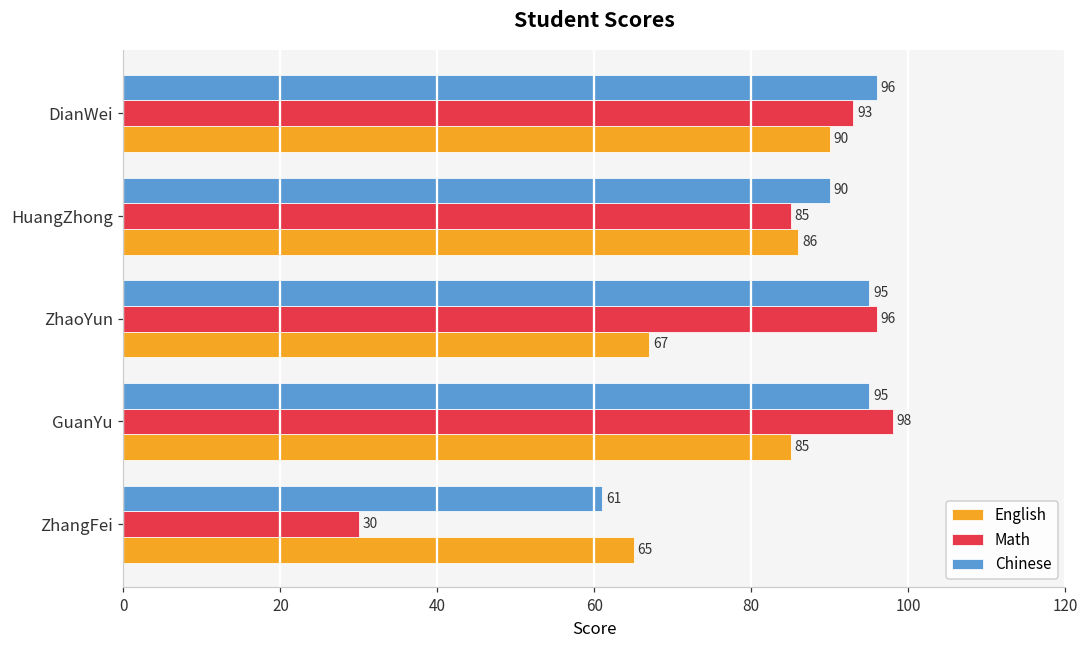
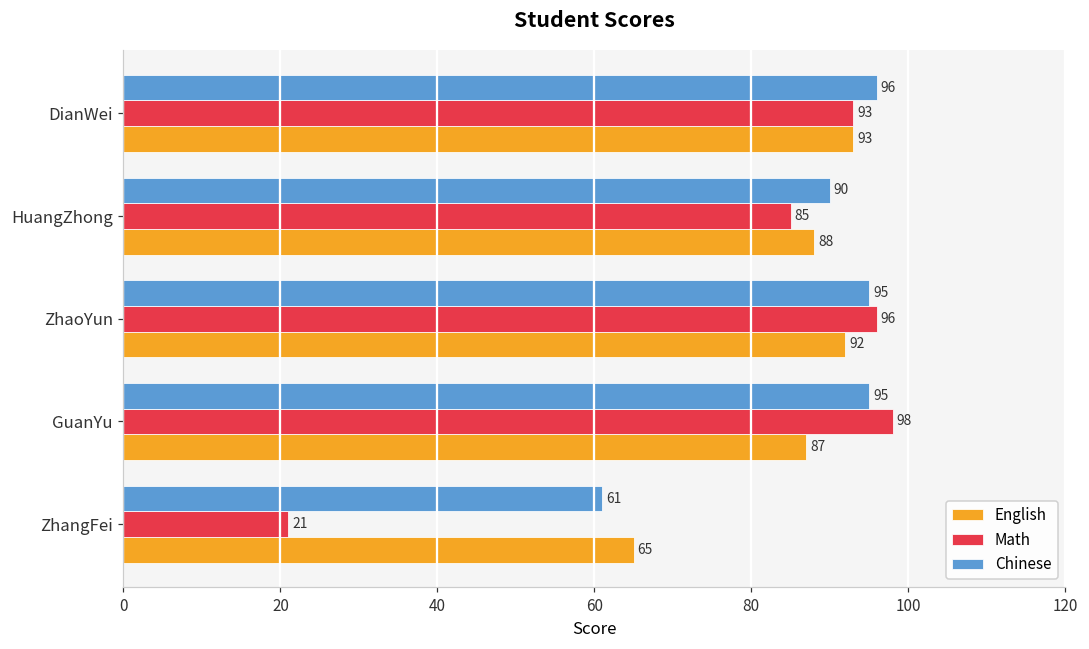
  {
    "English": {
-     "DianWei": 90,
-     "HuangZhong": 86,
-     "ZhaoYun": 67,
-     "GuanYu": 85,
+     "DianWei": 93,
+     "HuangZhong": 88,
+     "ZhaoYun": 92,
+     "GuanYu": 87,
      "ZhangFei": 65
    },
    "Math": {
      "DianWei": 93,
      "HuangZhong": 85,
      "ZhaoYun": 96,
      "GuanYu": 98,
-     "ZhangFei": 30
+     "ZhangFei": 21
    },
    "Chinese": {
      "DianWei": 96,
      "HuangZhong": 90,
      "ZhaoYun": 95,
      "GuanYu": 95,
      "ZhangFei": 61
    }
  }
